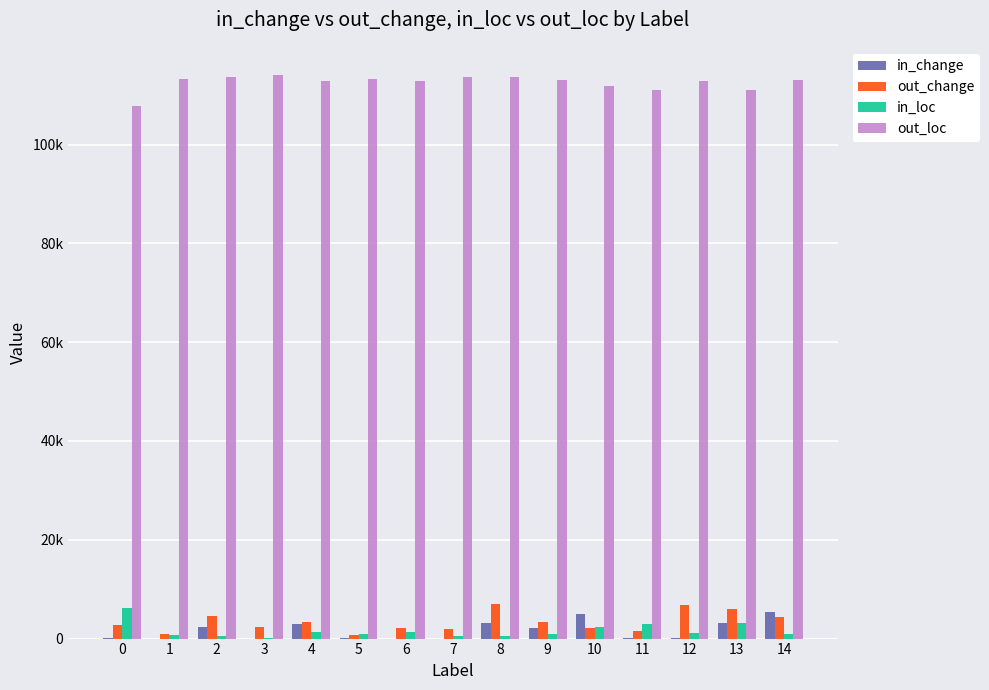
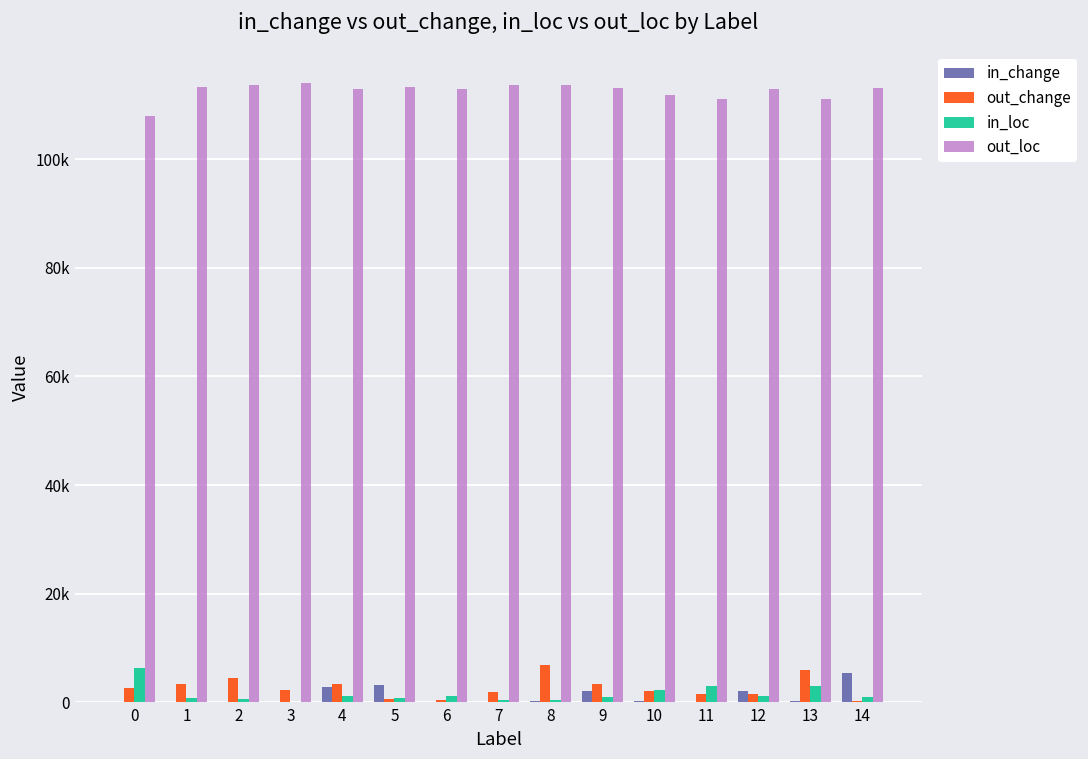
  {
    "in_change": {
-     "2": 2000,
+     "2": 0,
      "4": 3000,
-     "5": 0,
-     "8": 3000,
+     "5": 3000,
+     "8": 0,
      "9": 2000,
-     "10": 5000,
-     "12": 0,
-     "13": 3000,
+     "10": 0,
+     "12": 2000,
+     "13": 0,
      "14": 5000
    },
    "out_change": {
      "0": 3000,
-     "1": 1000,
+     "1": 3000,
      "2": 5000,
      "3": 2000,
      "4": 3000,
      "5": 1000,
-     "6": 2000,
+     "6": 1000,
      "7": 2000,
      "8": 7000,
      "9": 3000,
      "10": 2000,
      "11": 1000,
-     "12": 7000,
+     "12": 1000,
      "13": 6000,
-     "14": 4000
+     "14": 0
    },
    "in_loc": {
      "0": 6000,
      "1": 1000,
      "2": 1000,
      "4": 1000,
      "5": 1000,
      "6": 1000,
      "7": 1000,
      "9": 1000,
      "10": 2000,
      "11": 3000,
      "12": 1000,
      "13": 3000,
      "14": 1000
    },
    "out_loc": {
      "0": 108000,
      "1": 113000,
      "2": 114000,
      "3": 114000,
      "4": 113000,
      "5": 113000,
      "6": 113000,
      "7": 114000,
      "8": 114000,
      "9": 113000,
      "10": 112000,
      "11": 111000,
      "12": 113000,
      "13": 111000,
      "14": 113000
    }
  }
